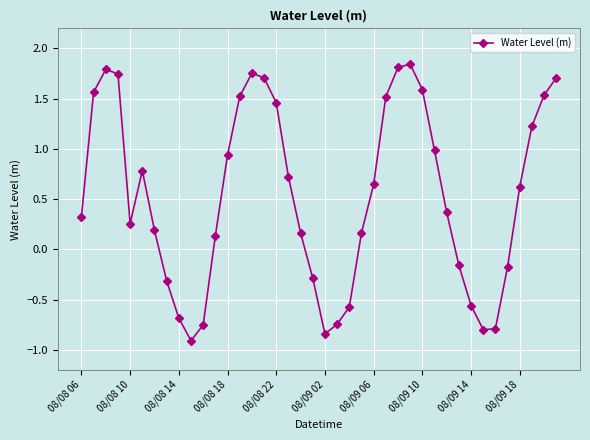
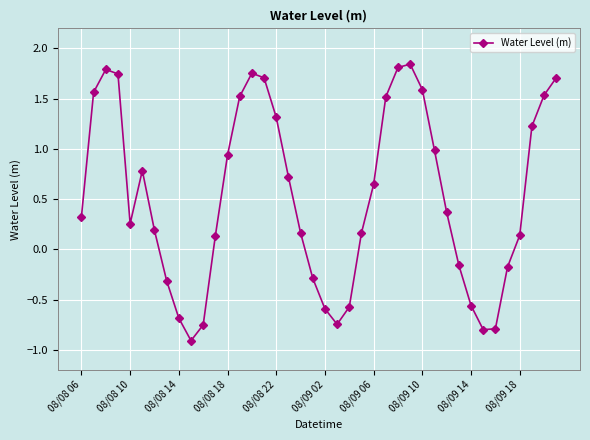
  {
    "08/08 06": 0.33,
    "08/08 10": 0.26,
    "08/08 14": -0.69,
    "08/08 18": 0.94,
-   "08/08 22": 1.46,
-   "08/09 02": -0.84,
+   "08/08 22": 1.31,
+   "08/09 02": -0.59,
    "08/09 06": 0.65,
    "08/09 10": 1.59,
    "08/09 14": -0.56,
-   "08/09 18": 0.62
+   "08/09 18": 0.14
  }
